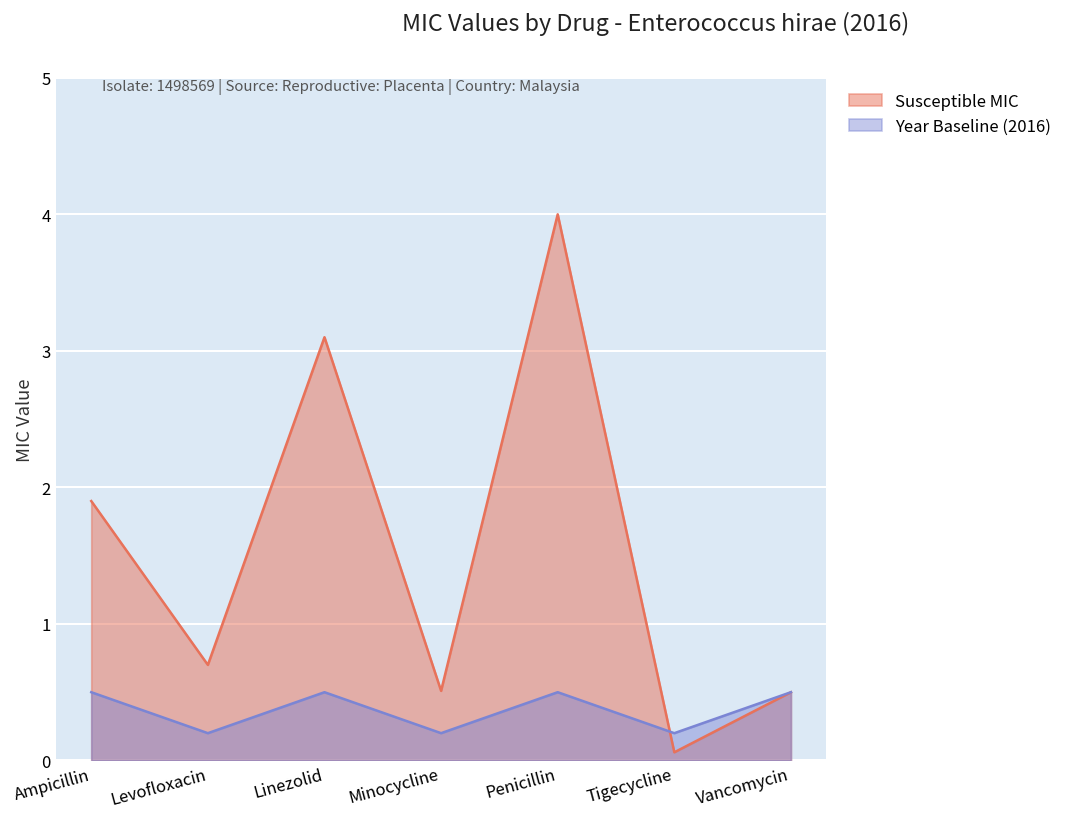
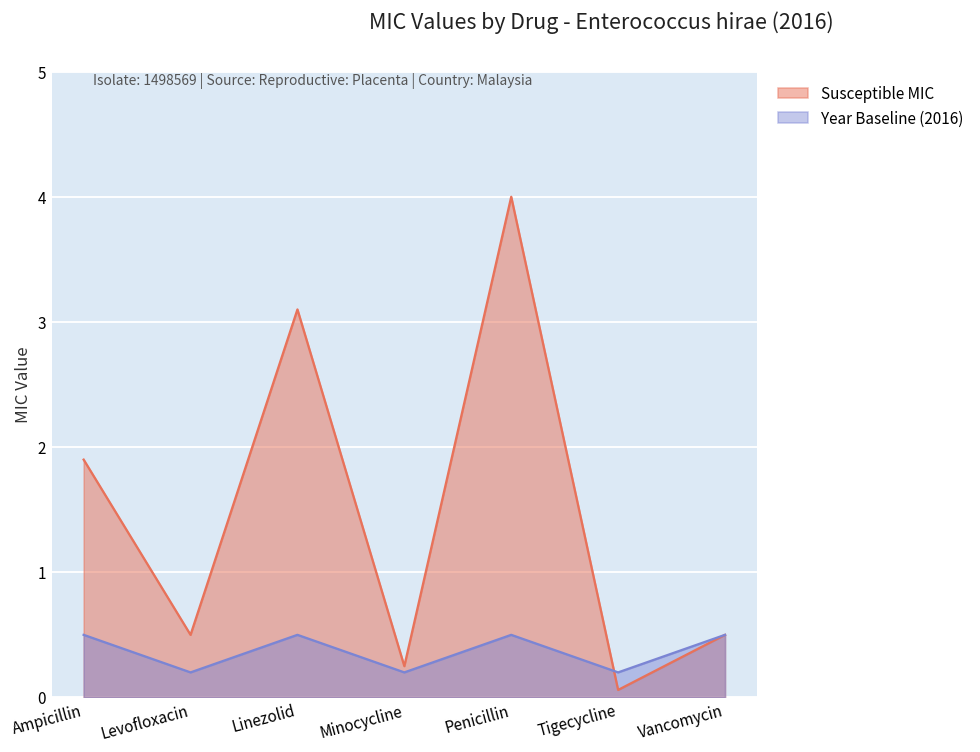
  {
    "Susceptible MIC": {
      "Ampicillin": 1.90,
-     "Levofloxacin": 0.7,
+     "Levofloxacin": 0.5,
      "Linezolid": 3.10,
-     "Minocycline": 0.51,
+     "Minocycline": 0.25,
      "Penicillin": 4.00,
      "Tigecycline": 0.06
    },
    "Year Baseline (2016)": {
      "Ampicillin": 0.50,
      "Levofloxacin": 0.20,
      "Linezolid": 0.50,
      "Minocycline": 0.20,
      "Penicillin": 0.50,
      "Tigecycline": 0.20
    }
  }
